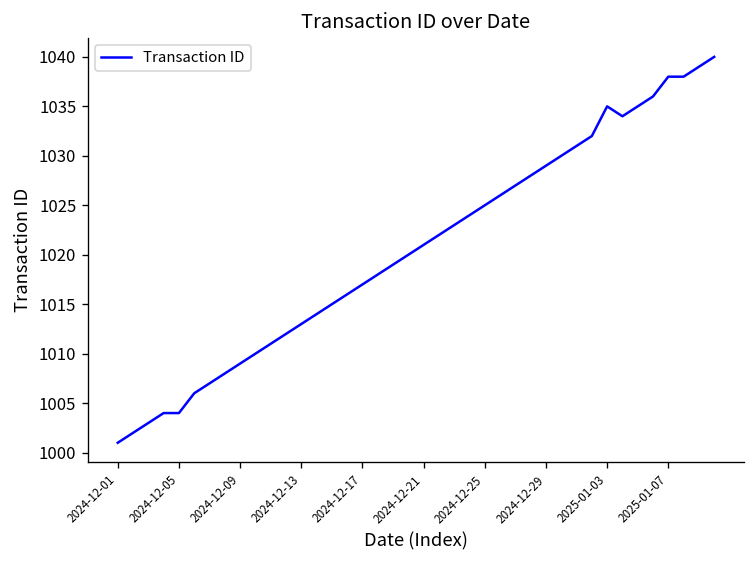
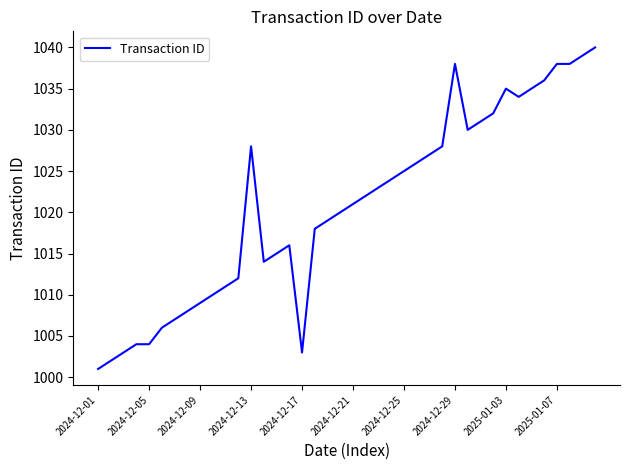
  {
    "2024-12-01": 1001,
    "2024-12-05": 1004,
    "2024-12-09": 1009,
-   "2024-12-13": 1013,
-   "2024-12-17": 1017,
+   "2024-12-13": 1028,
+   "2024-12-17": 1003,
    "2024-12-21": 1021,
    "2024-12-25": 1025,
-   "2024-12-29": 1029,
+   "2024-12-29": 1038,
    "2025-01-03": 1035,
    "2025-01-07": 1038
  }
